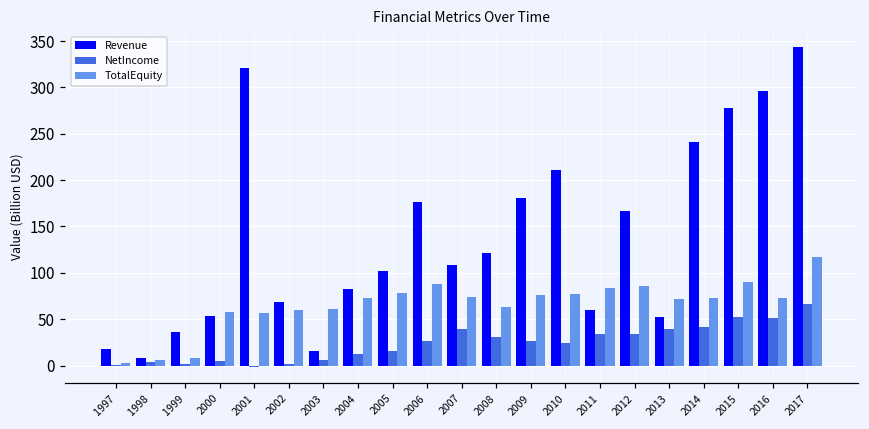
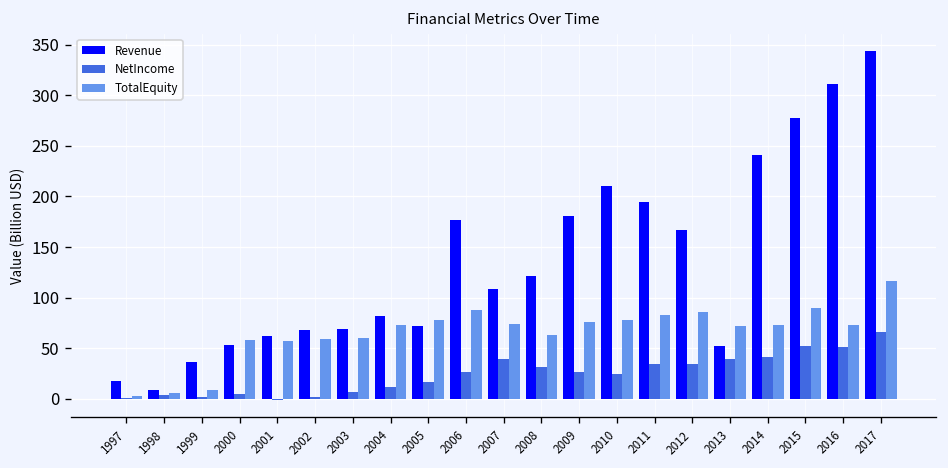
  {
    "Revenue": {
      "1997": 20,
      "1998": 10,
      "1999": 40,
      "2000": 50,
-     "2001": 320,
+     "2001": 60,
      "2002": 70,
-     "2003": 20,
+     "2003": 70,
      "2004": 80,
-     "2005": 100,
+     "2005": 70,
      "2006": 180,
      "2007": 110,
      "2008": 120,
      "2009": 180,
      "2010": 210,
-     "2011": 60,
+     "2011": 190,
      "2012": 170,
      "2013": 50,
      "2014": 240,
      "2015": 280,
-     "2016": 300,
+     "2016": 310,
      "2017": 340
    }
  }
